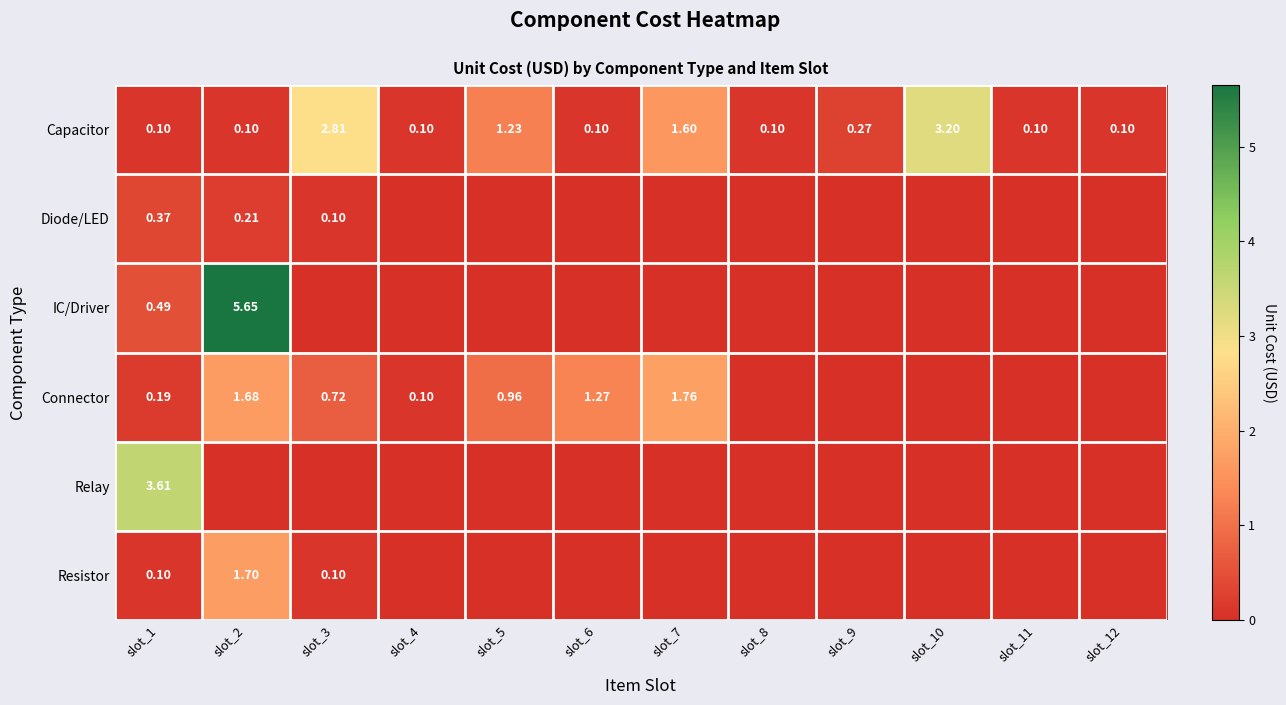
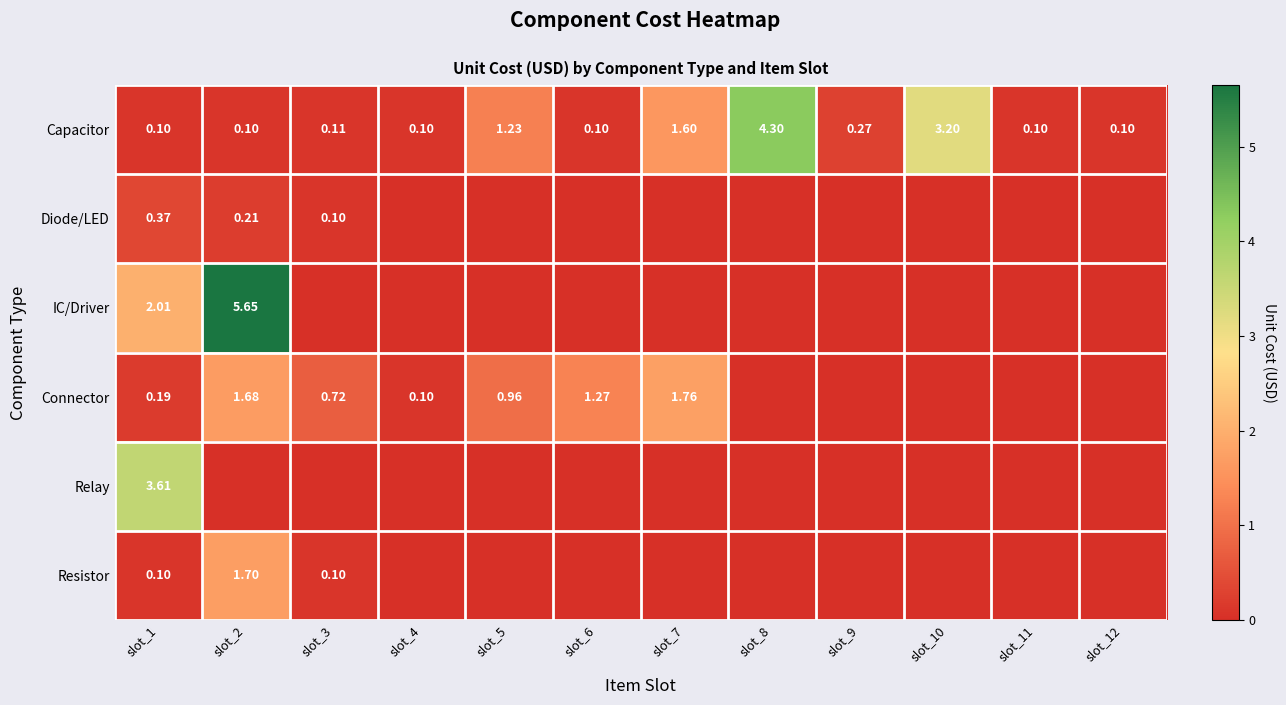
  {
    "Capacitor": {
      "slot_1": 0.10,
      "slot_2": 0.10,
-     "slot_3": 2.81,
+     "slot_3": 0.11,
      "slot_4": 0.10,
      "slot_5": 1.23,
      "slot_6": 0.10,
      "slot_7": 1.60,
-     "slot_8": 0.10,
+     "slot_8": 4.30,
      "slot_9": 0.27,
      "slot_10": 3.20,
      "slot_11": 0.10,
      "slot_12": 0.10
    },
    "Diode/LED": {
      "slot_1": 0.37,
      "slot_2": 0.21,
      "slot_3": 0.10
    },
    "IC/Driver": {
-     "slot_1": 0.49,
+     "slot_1": 2.01,
      "slot_2": 5.65
    },
    "Connector": {
      "slot_1": 0.19,
      "slot_2": 1.68,
      "slot_3": 0.72,
      "slot_4": 0.10,
      "slot_5": 0.96,
      "slot_6": 1.27,
      "slot_7": 1.76
    },
    "Relay": {
      "slot_1": 3.61
    },
    "Resistor": {
      "slot_1": 0.10,
      "slot_2": 1.70,
      "slot_3": 0.10
    }
  }
